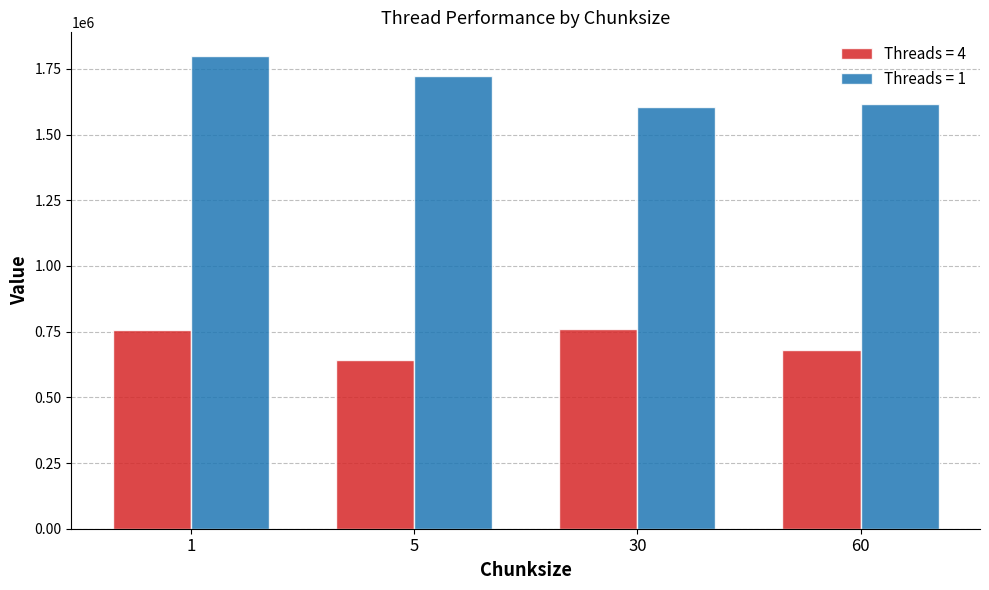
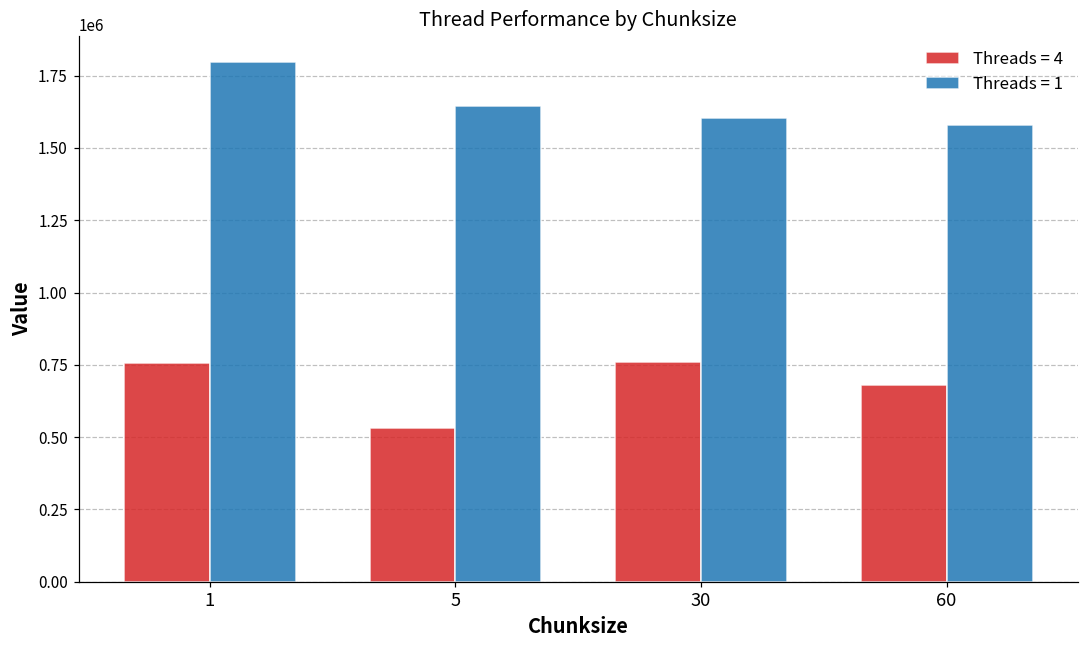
  {
    "Threads = 4": {
      "1": 750000,
-     "5": 640000,
+     "5": 530000,
      "30": 760000,
      "60": 680000
    },
    "Threads = 1": {
      "1": 1800000,
-     "5": 1720000,
+     "5": 1640000,
      "30": 1600000,
-     "60": 1620000
+     "60": 1580000
    }
  }
